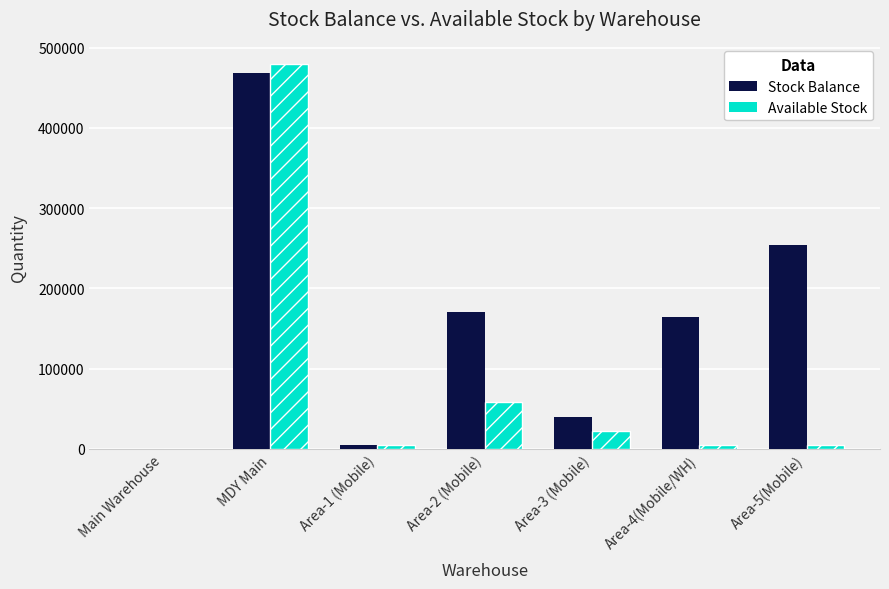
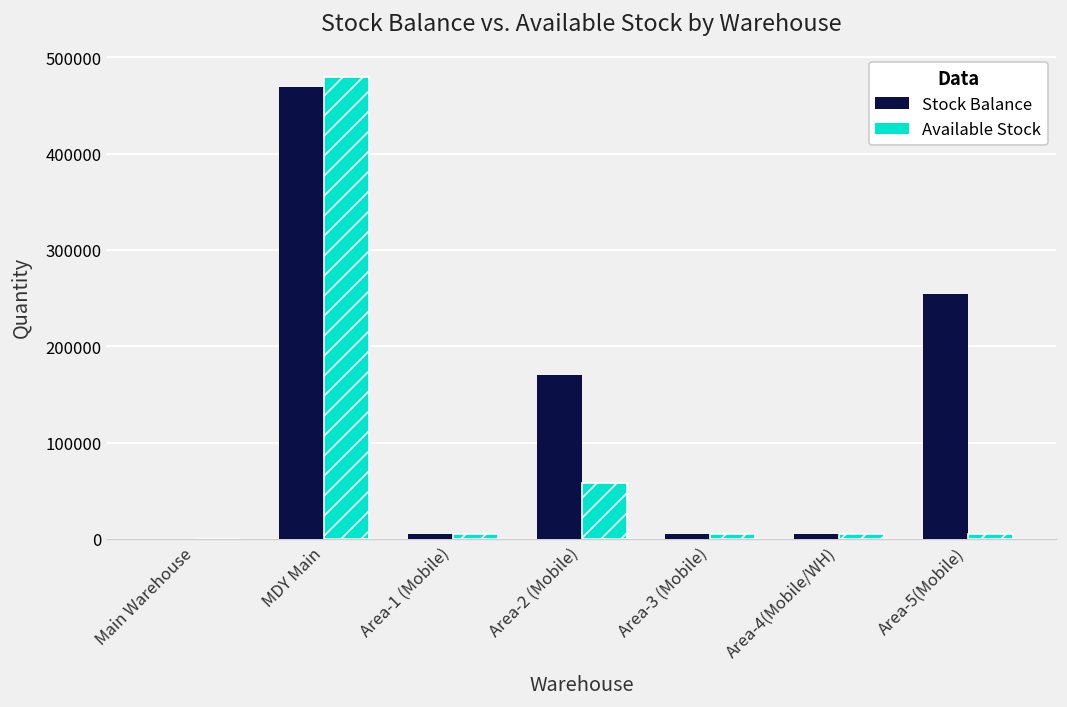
  {
    "Stock Balance": {
      "MDY Main": 470000,
      "Area-1 (Mobile)": 0,
      "Area-2 (Mobile)": 170000,
-     "Area-3 (Mobile)": 40000,
-     "Area-4(Mobile/WH)": 160000,
+     "Area-3 (Mobile)": 0,
+     "Area-4(Mobile/WH)": 0,
      "Area-5(Mobile)": 250000
    },
    "Available Stock": {
      "MDY Main": 480000,
      "Area-1 (Mobile)": 0,
      "Area-2 (Mobile)": 60000,
-     "Area-3 (Mobile)": 20000,
+     "Area-3 (Mobile)": 0,
      "Area-4(Mobile/WH)": 0,
      "Area-5(Mobile)": 0
    }
  }
